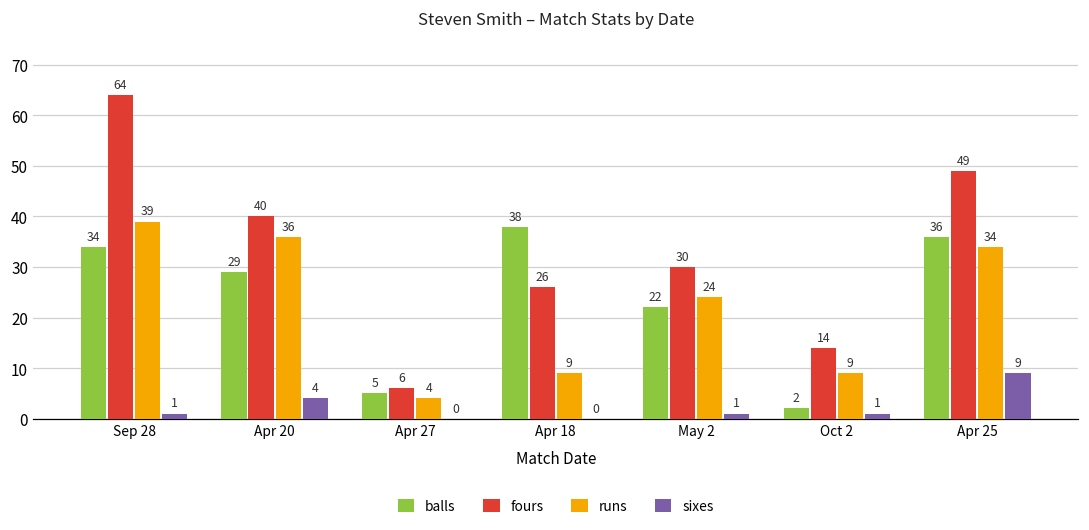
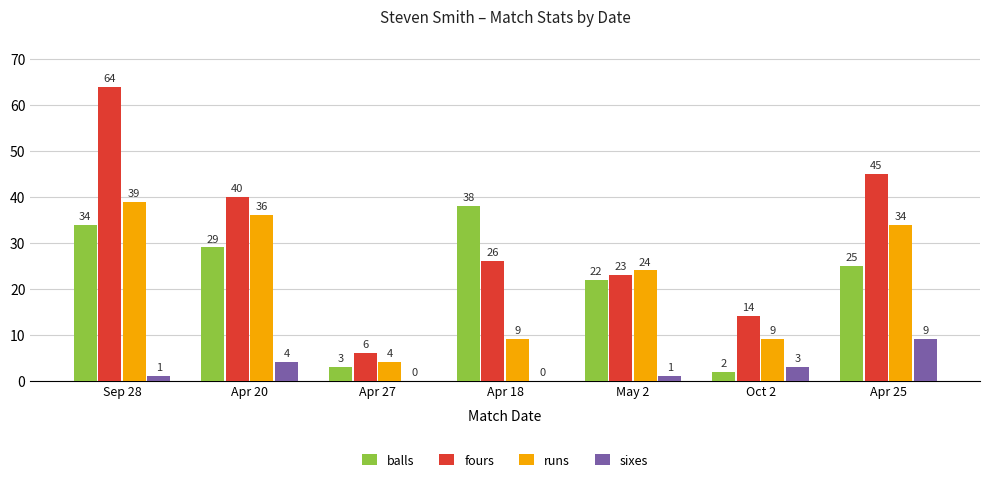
  {
    "balls": {
      "Sep 28": 34,
      "Apr 20": 29,
-     "Apr 27": 5,
+     "Apr 27": 3,
      "Apr 18": 38,
      "May 2": 22,
      "Oct 2": 2,
-     "Apr 25": 36
+     "Apr 25": 25
    },
    "fours": {
      "Sep 28": 64,
      "Apr 20": 40,
      "Apr 27": 6,
      "Apr 18": 26,
-     "May 2": 30,
+     "May 2": 23,
      "Oct 2": 14,
-     "Apr 25": 49
+     "Apr 25": 45
    },
    "runs": {
      "Sep 28": 39,
      "Apr 20": 36,
      "Apr 27": 4,
      "Apr 18": 9,
      "May 2": 24,
      "Oct 2": 9,
      "Apr 25": 34
    },
    "sixes": {
      "Sep 28": 1,
      "Apr 20": 4,
      "Apr 27": 0,
      "Apr 18": 0,
      "May 2": 1,
-     "Oct 2": 1,
+     "Oct 2": 3,
      "Apr 25": 9
    }
  }
